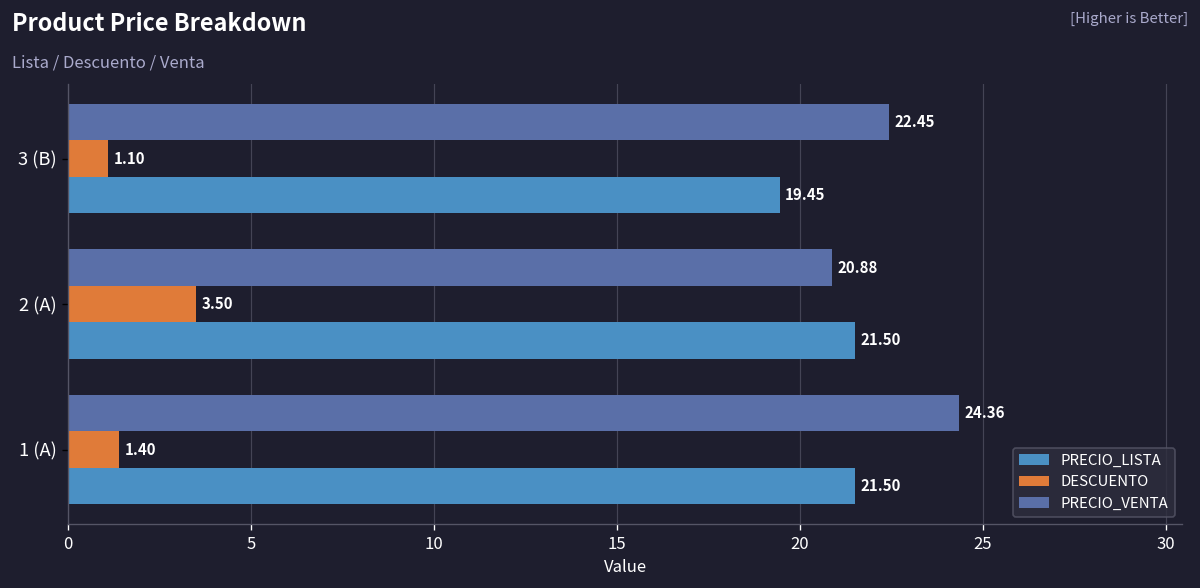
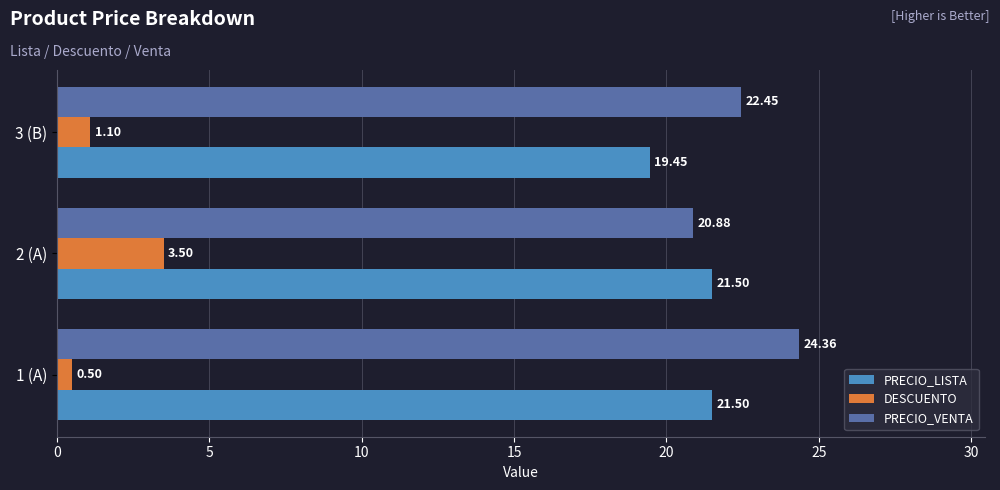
  {
    "DESCUENTO": {
      "3 (B)": 1.10,
      "2 (A)": 3.50,
-     "1 (A)": 1.40
+     "1 (A)": 0.50
    }
  }
